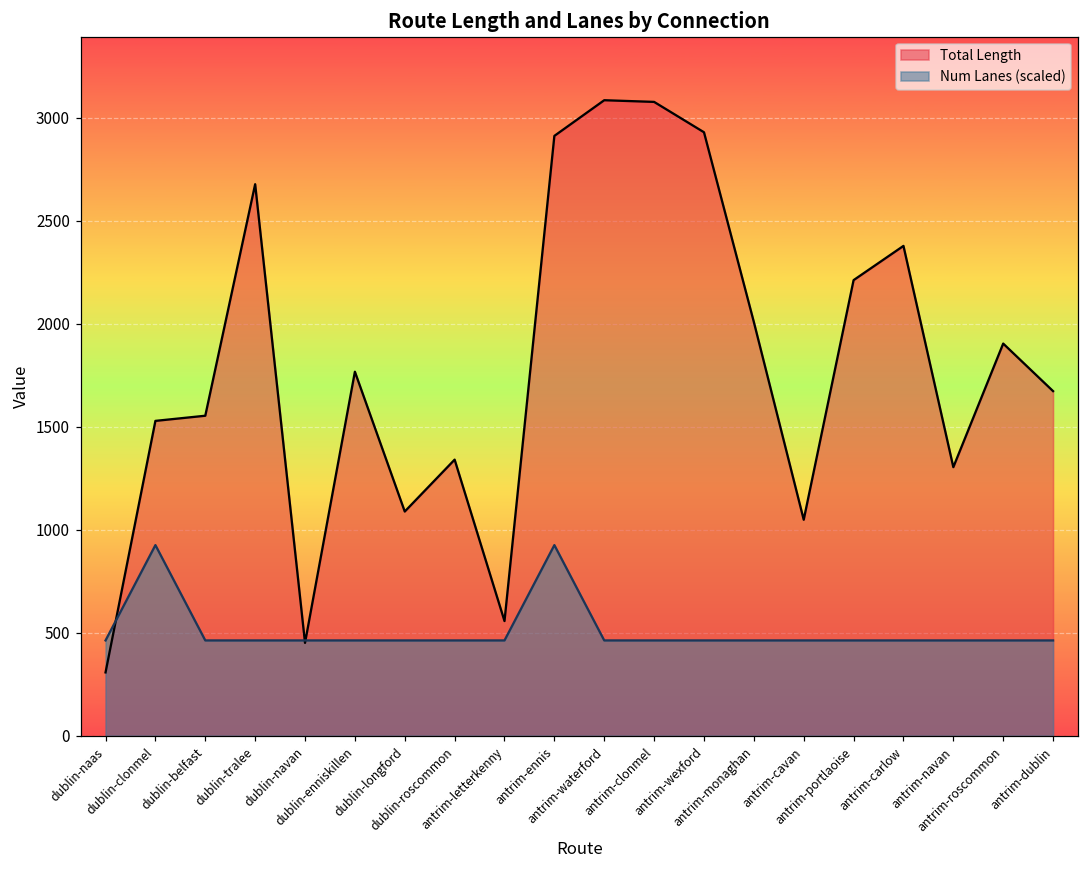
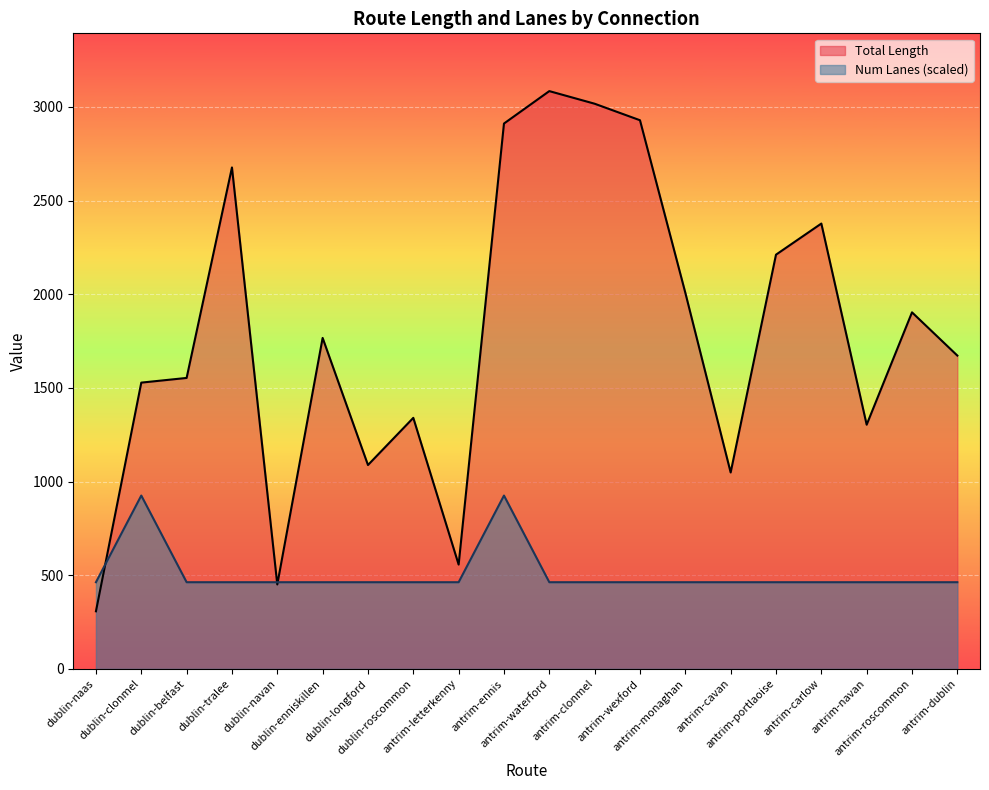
  {
    "Total Length": {
      "dublin-naas": 310,
      "dublin-clonmel": 1530,
      "dublin-belfast": 1550,
      "dublin-tralee": 2680,
      "dublin-enniskillen": 1770,
      "dublin-longford": 1090,
      "dublin-roscommon": 1340,
      "antrim-letterkenny": 560,
      "antrim-ennis": 2910,
      "antrim-waterford": 3080,
-     "antrim-clonmel": 3080,
+     "antrim-clonmel": 3020,
      "antrim-wexford": 2930,
      "antrim-monaghan": 2010,
      "antrim-cavan": 1050,
      "antrim-portlaoise": 2210,
      "antrim-carlow": 2380,
      "antrim-navan": 1300,
      "antrim-roscommon": 1900,
      "antrim-dublin": 1670
    },
    "Num Lanes (scaled)": {
      "dublin-naas": 460,
      "dublin-clonmel": 930,
      "dublin-belfast": 460,
      "dublin-tralee": 460,
      "dublin-enniskillen": 460,
      "dublin-longford": 460,
      "dublin-roscommon": 460,
      "antrim-letterkenny": 460,
      "antrim-ennis": 930,
      "antrim-waterford": 460,
      "antrim-clonmel": 460,
      "antrim-wexford": 460,
      "antrim-monaghan": 460,
      "antrim-cavan": 460,
      "antrim-portlaoise": 460,
      "antrim-carlow": 460,
      "antrim-navan": 460,
      "antrim-roscommon": 460,
      "antrim-dublin": 460
    }
  }
